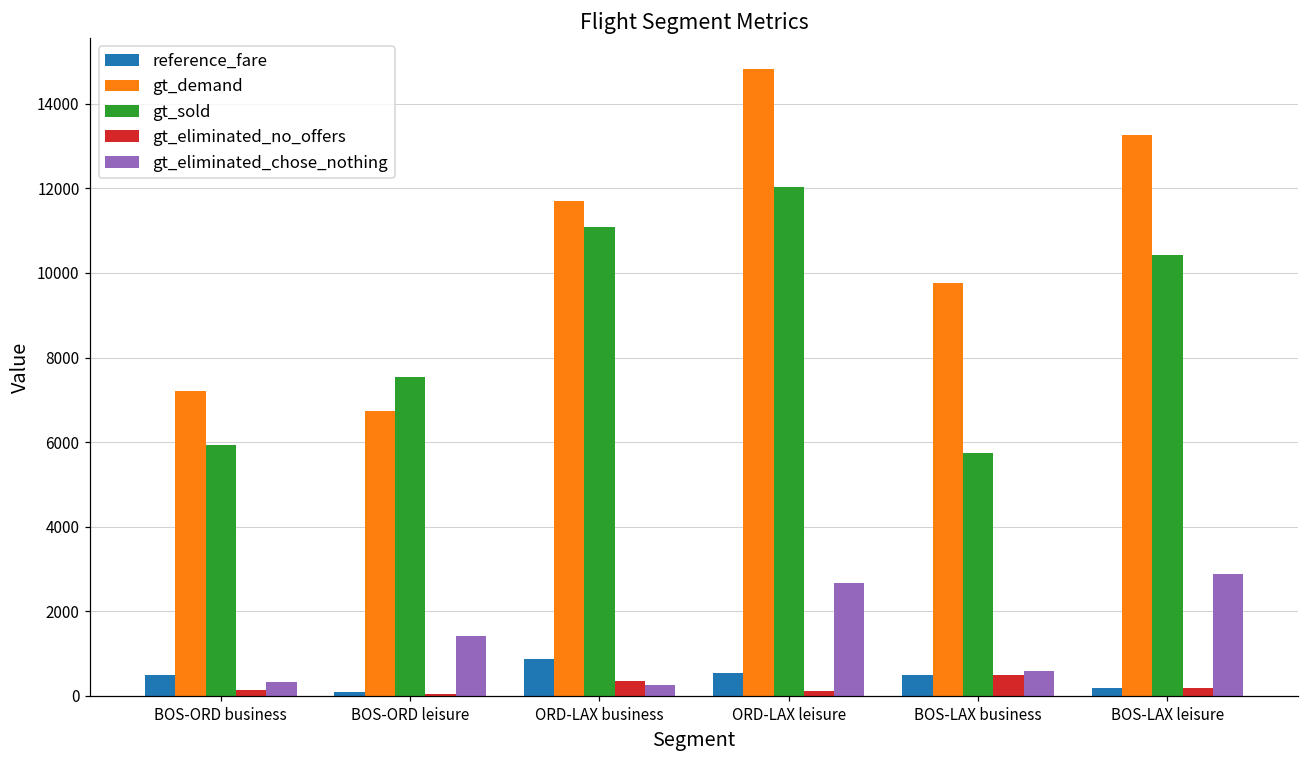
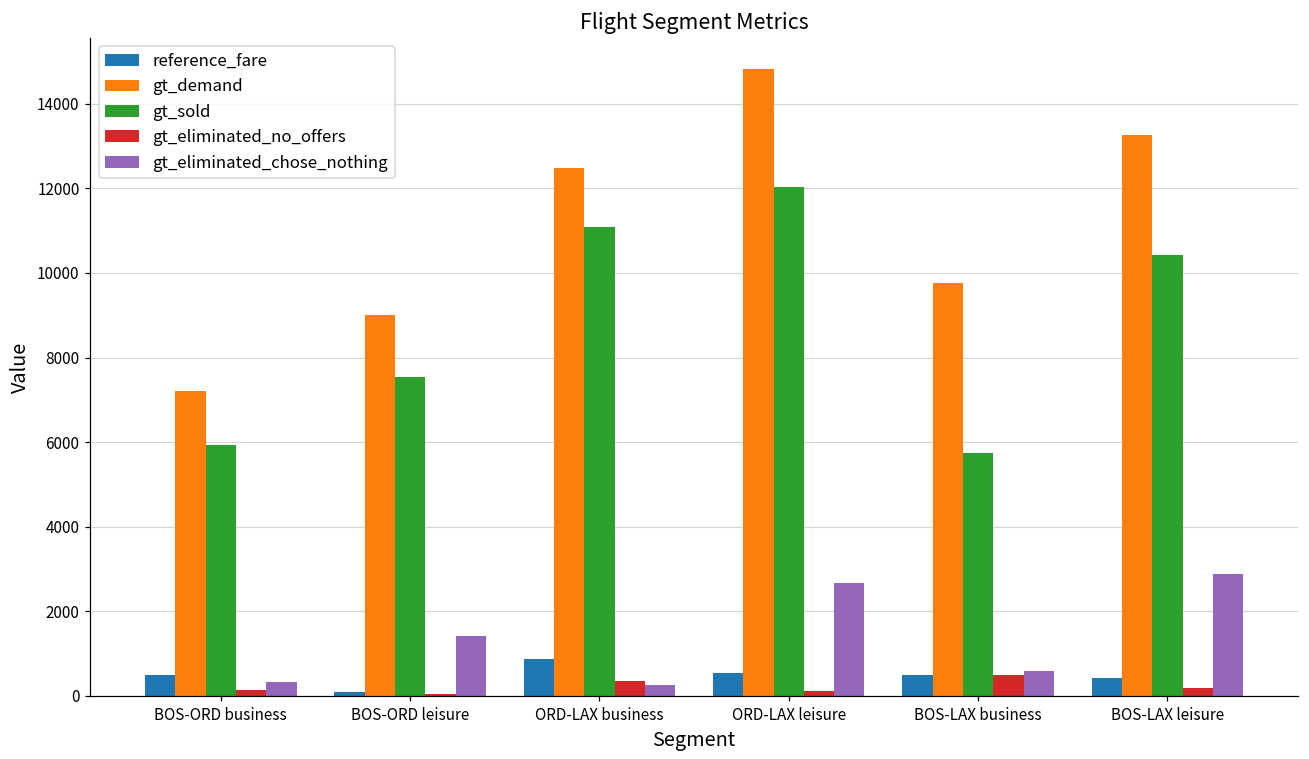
  {
    "reference_fare": {
      "BOS-ORD business": 500,
      "BOS-ORD leisure": 100,
      "ORD-LAX business": 900,
      "ORD-LAX leisure": 600,
      "BOS-LAX business": 500,
-     "BOS-LAX leisure": 200
+     "BOS-LAX leisure": 400
    },
    "gt_demand": {
      "BOS-ORD business": 7200,
-     "BOS-ORD leisure": 6700,
-     "ORD-LAX business": 11700,
+     "BOS-ORD leisure": 9000,
+     "ORD-LAX business": 12500,
      "ORD-LAX leisure": 14800,
      "BOS-LAX business": 9800,
      "BOS-LAX leisure": 13300
    },
    "gt_sold": {
      "BOS-ORD business": 5900,
      "BOS-ORD leisure": 7500,
      "ORD-LAX business": 11100,
      "ORD-LAX leisure": 12000,
      "BOS-LAX business": 5700,
      "BOS-LAX leisure": 10400
    },
    "gt_eliminated_no_offers": {
      "BOS-ORD business": 100,
      "ORD-LAX business": 400,
      "ORD-LAX leisure": 100,
      "BOS-LAX business": 500,
      "BOS-LAX leisure": 200
    },
    "gt_eliminated_chose_nothing": {
      "BOS-ORD business": 300,
      "BOS-ORD leisure": 1400,
      "ORD-LAX business": 200,
      "ORD-LAX leisure": 2700,
      "BOS-LAX business": 600,
      "BOS-LAX leisure": 2900
    }
  }
